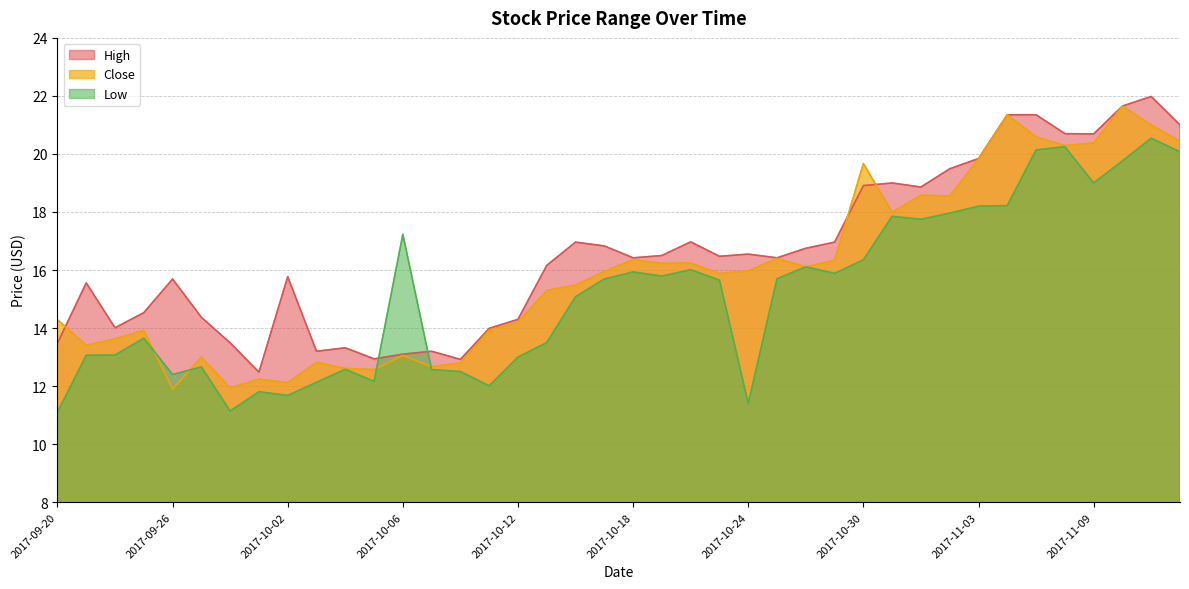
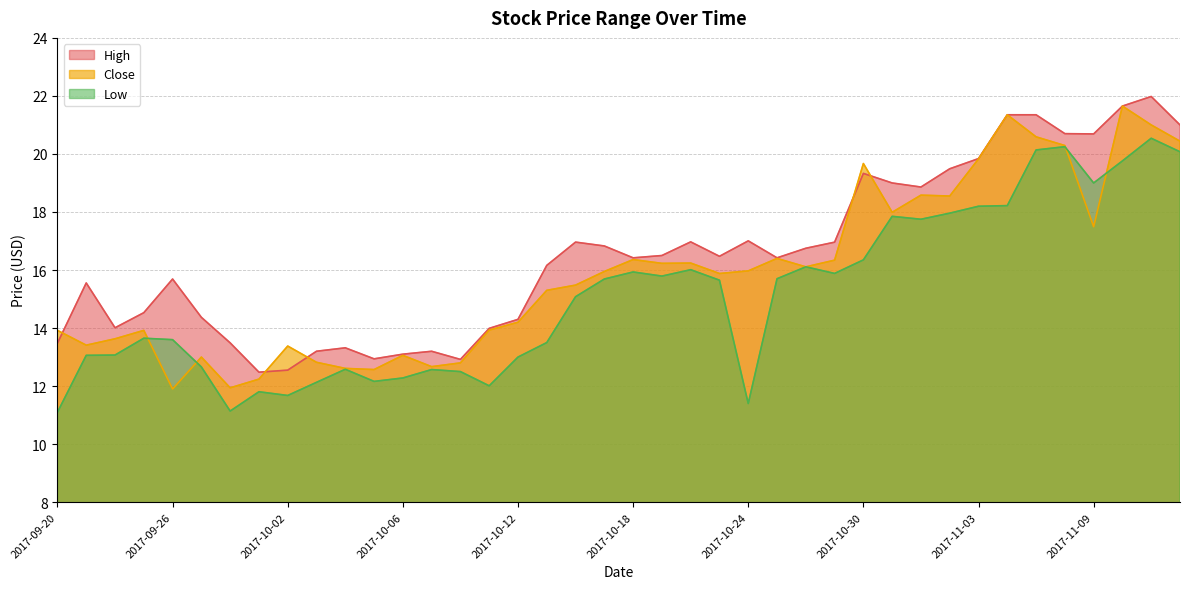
  {
    "High": {
      "2017-09-20": 13.5,
      "2017-09-26": 15.7,
-     "2017-10-02": 15.8,
+     "2017-10-02": 12.6,
      "2017-10-12": 14.3,
-     "2017-10-24": 16.5,
-     "2017-10-30": 18.9,
+     "2017-10-24": 17.0,
+     "2017-10-30": 19.3,
      "2017-11-09": 20.7
    },
    "Close": {
-     "2017-09-20": 14.3,
+     "2017-09-20": 13.9,
      "2017-09-26": 11.9,
-     "2017-10-02": 12.1,
+     "2017-10-02": 13.4,
      "2017-10-12": 14.2,
      "2017-10-24": 16.0,
      "2017-10-30": 19.7,
-     "2017-11-09": 20.4
+     "2017-11-09": 17.5
    },
    "Low": {
      "2017-09-20": 11.1,
-     "2017-09-26": 12.4,
+     "2017-09-26": 13.6,
      "2017-10-02": 11.7,
-     "2017-10-06": 17.2,
+     "2017-10-06": 12.3,
      "2017-10-12": 13.0,
      "2017-10-18": 15.9,
      "2017-10-24": 11.4,
      "2017-10-30": 16.4,
      "2017-11-03": 18.2,
      "2017-11-09": 19.0
    }
  }
